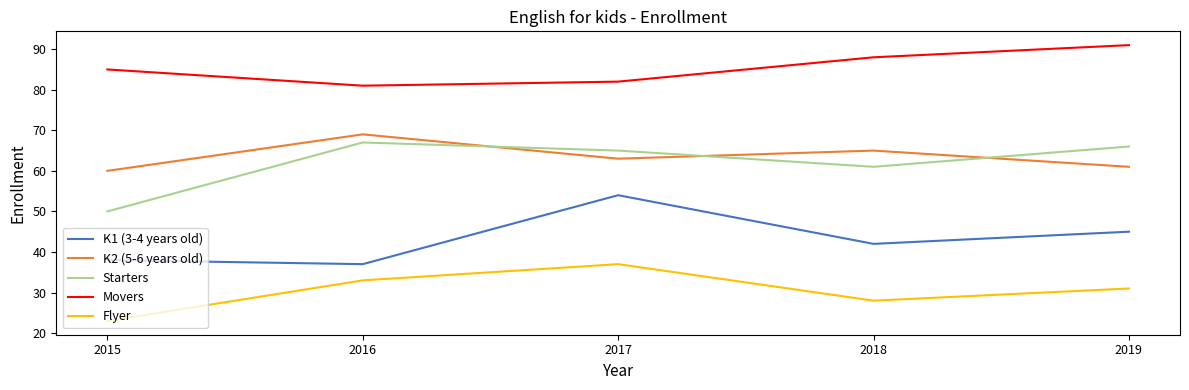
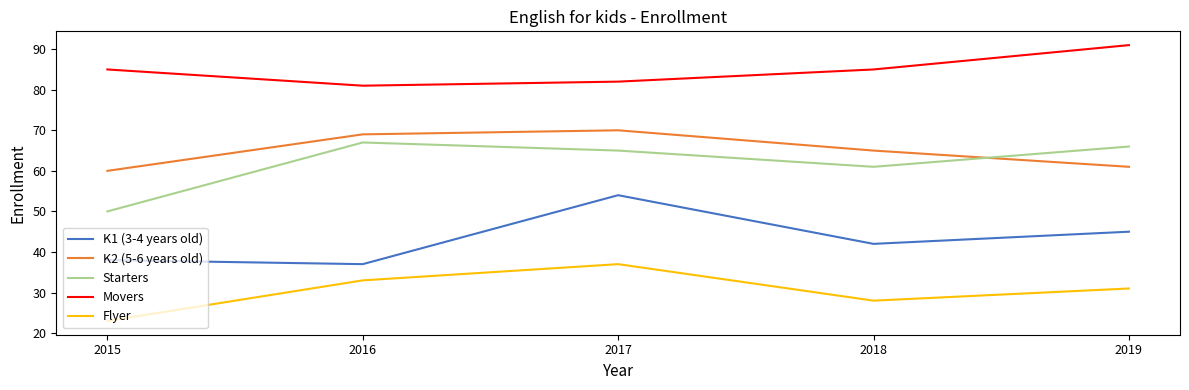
  {
    "K1 (3-4 years old)": {
      "2016": 37,
      "2017": 54,
      "2018": 42,
      "2019": 45
    },
    "K2 (5-6 years old)": {
      "2015": 60,
      "2016": 69,
-     "2017": 63,
+     "2017": 70,
      "2018": 65,
      "2019": 61
    },
    "Starters": {
      "2015": 50,
      "2016": 67,
      "2017": 65,
      "2018": 61,
      "2019": 66
    },
    "Movers": {
      "2015": 85,
      "2016": 81,
      "2017": 82,
-     "2018": 88,
+     "2018": 85,
      "2019": 91
    },
    "Flyer": {
      "2016": 33,
      "2017": 37,
      "2018": 28,
      "2019": 31
    }
  }
